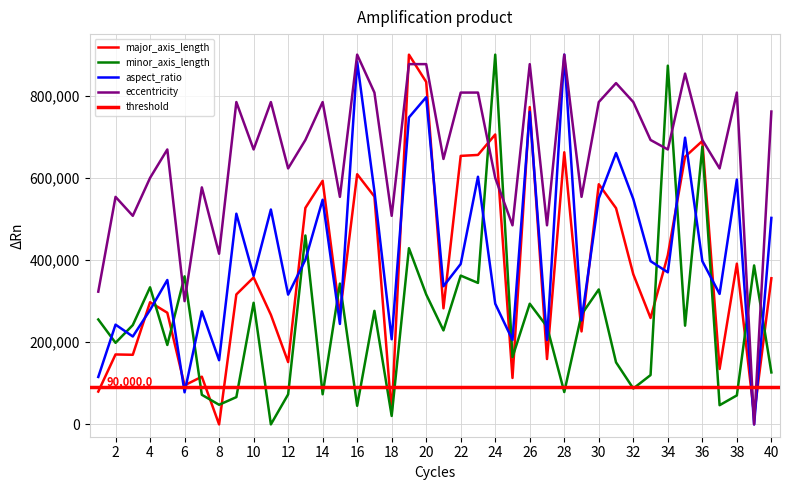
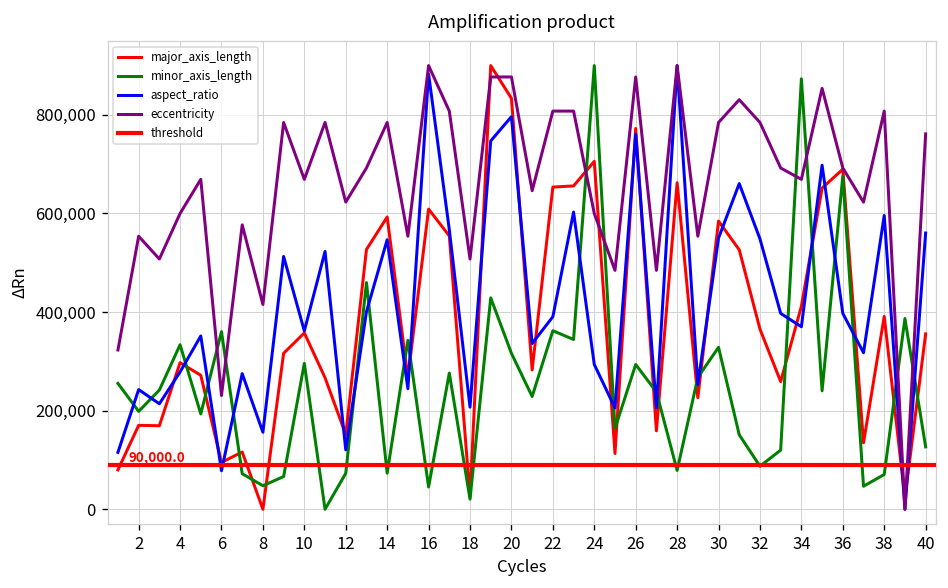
  {
    "major_axis_length": {
      "2": "170,000",
      "4": "300,000",
      "6": "100,000",
      "8": "0",
      "12": "150,000",
      "14": "590,000",
      "16": "610,000",
      "20": "830,000",
      "22": "650,000",
      "24": "710,000",
      "26": "770,000",
      "28": "660,000",
      "30": "580,000",
      "32": "370,000",
      "34": "410,000",
      "38": "390,000",
      "40": "360,000"
    },
    "minor_axis_length": {
      "2": "200,000",
      "4": "330,000",
      "6": "360,000",
      "8": "50,000",
      "10": "300,000",
      "12": "70,000",
      "14": "70,000",
      "16": "50,000",
      "20": "320,000",
      "22": "360,000",
      "24": "900,000",
      "26": "290,000",
      "28": "80,000",
      "30": "330,000",
      "32": "90,000",
      "34": "870,000",
      "36": "680,000",
      "38": "70,000",
      "40": "130,000"
    },
    "aspect_ratio": {
      "2": "240,000",
      "4": "280,000",
      "6": "80,000",
      "8": "160,000",
-     "12": "320,000",
+     "12": "120,000",
      "14": "550,000",
      "16": "880,000",
      "18": "210,000",
      "20": "800,000",
      "22": "390,000",
      "24": "290,000",
      "26": "760,000",
      "30": "550,000",
      "32": "550,000",
      "34": "370,000",
      "36": "400,000",
      "38": "600,000",
-     "40": "500,000"
+     "40": "560,000"
    },
    "eccentricity": {
      "2": "550,000",
      "4": "600,000",
-     "6": "300,000",
+     "6": "230,000",
      "8": "420,000",
      "10": "670,000",
      "12": "620,000",
      "14": "780,000",
      "16": "900,000",
      "18": "510,000",
      "20": "880,000",
      "22": "810,000",
      "24": "600,000",
      "26": "880,000",
      "30": "780,000",
      "32": "780,000",
      "34": "670,000",
      "38": "810,000",
      "40": "760,000"
    }
  }
